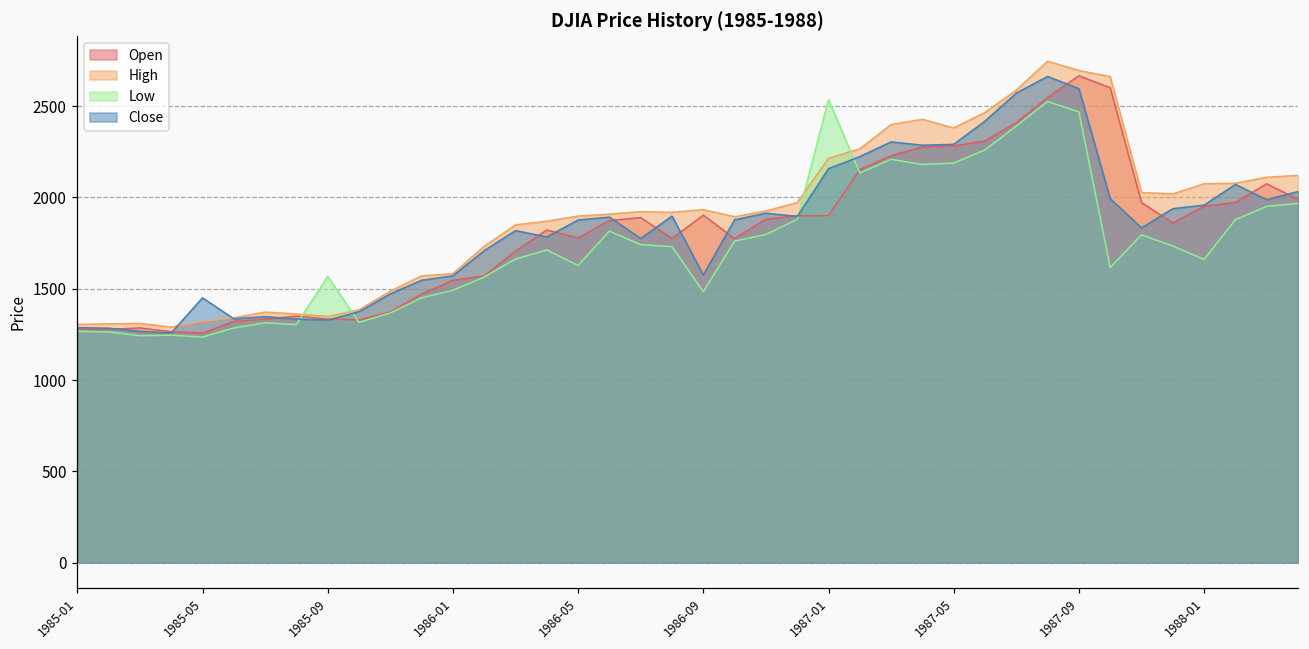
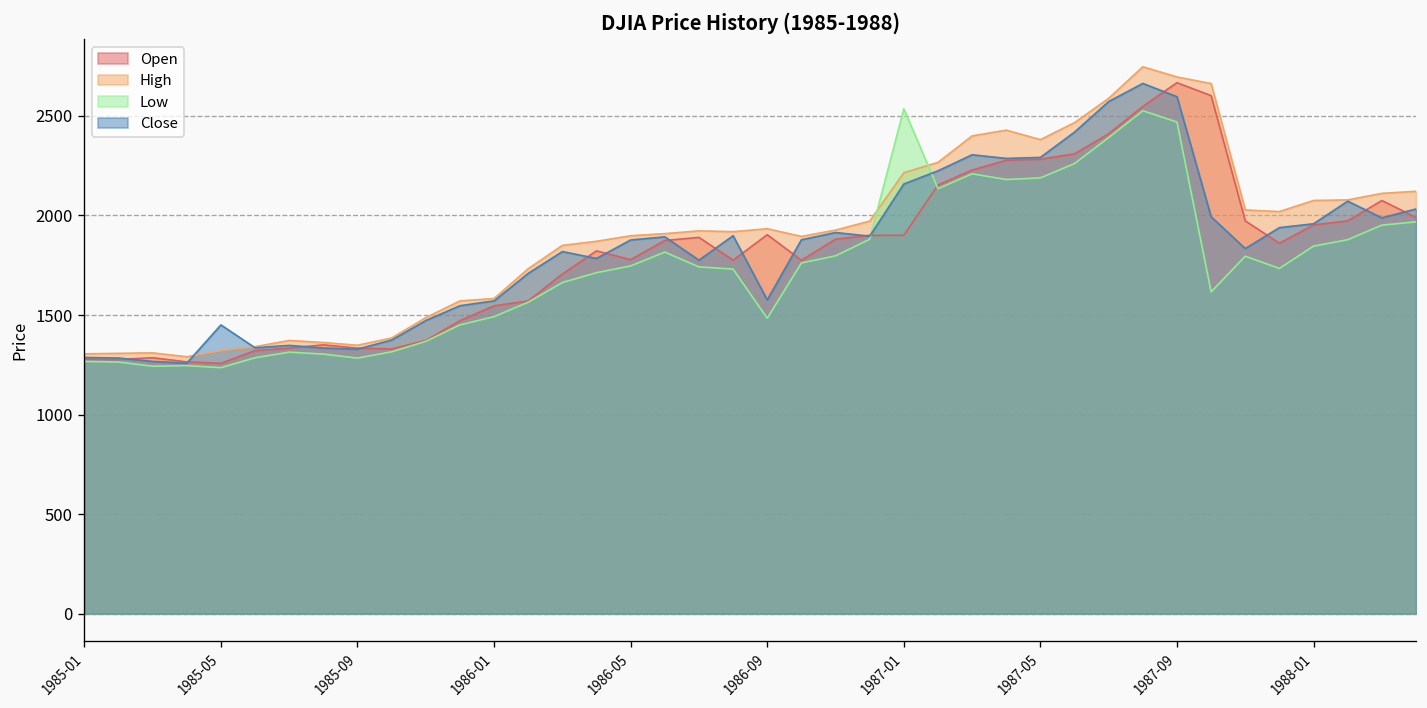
  {
    "Low": {
      "1985-05": 1240,
-     "1985-09": 1570,
+     "1985-09": 1280,
      "1986-01": 1490,
-     "1986-05": 1630,
+     "1986-05": 1750,
      "1986-09": 1480,
      "1987-01": 2540,
      "1987-05": 2190,
      "1987-09": 2470,
-     "1988-01": 1660
+     "1988-01": 1850
    },
    "Close": {
      "1985-05": 1450,
      "1986-05": 1880,
      "1986-09": 1580,
      "1987-01": 2160,
      "1987-09": 2600
    }
  }
